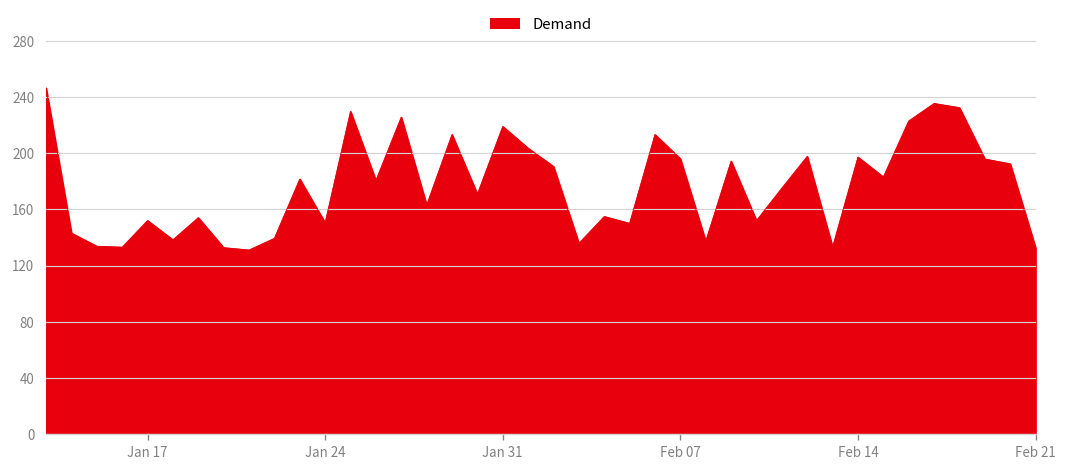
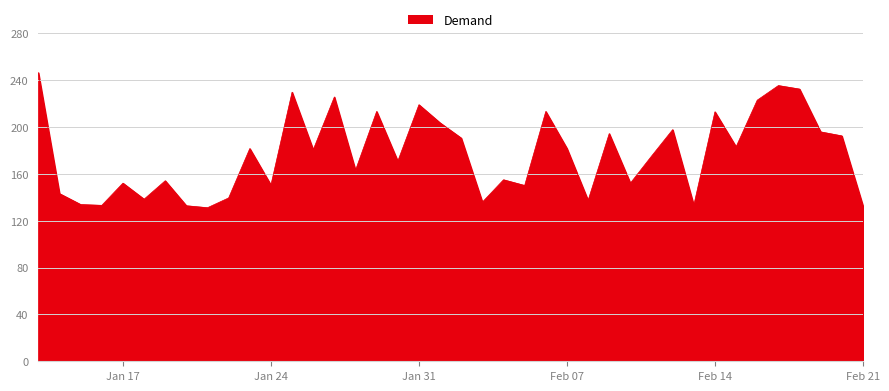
  {
    "Jan 17": 152,
    "Jan 24": 151,
    "Jan 31": 219,
-   "Feb 07": 196,
-   "Feb 14": 197,
+   "Feb 07": 182,
+   "Feb 14": 213,
    "Feb 21": 133
  }
